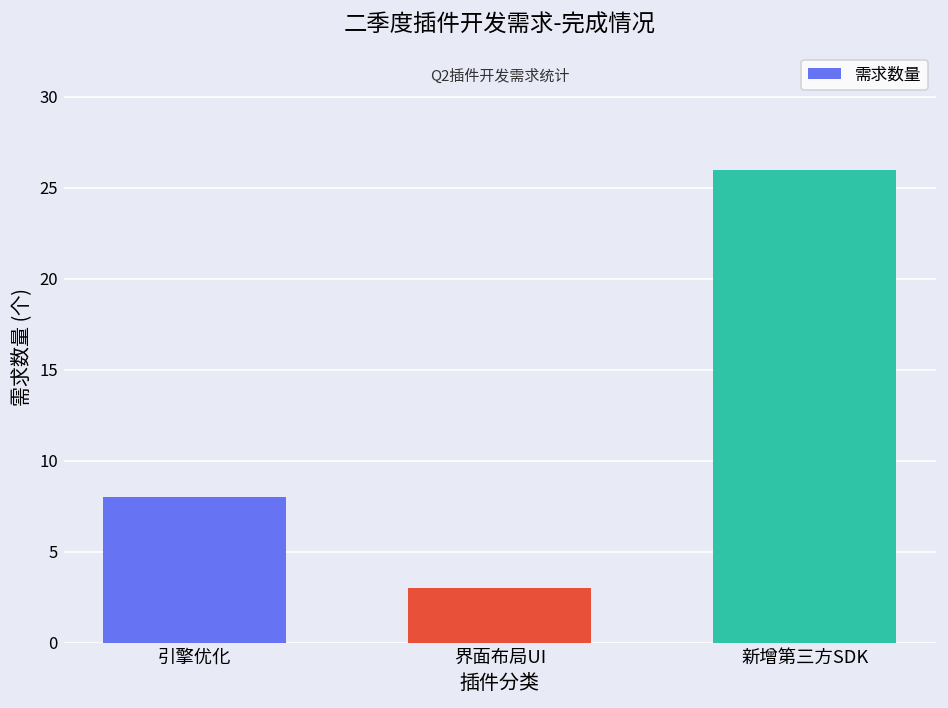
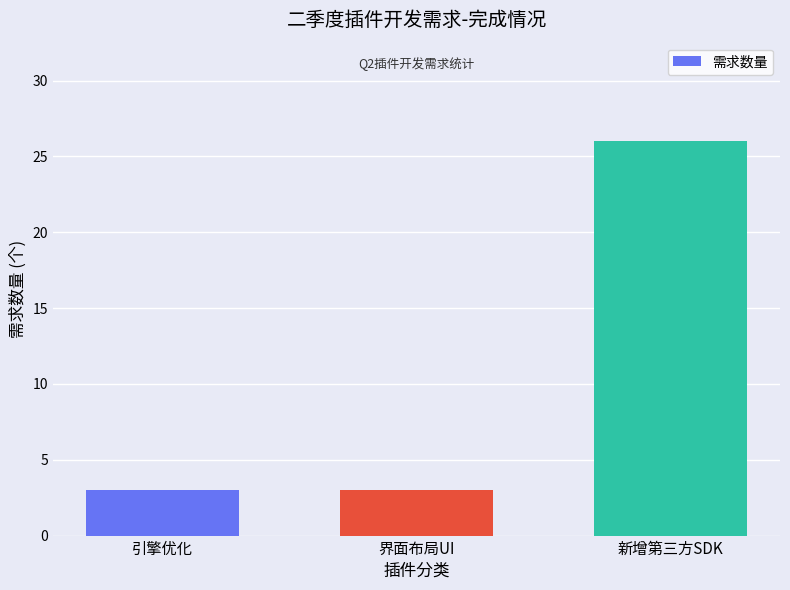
  {
-   "引擎优化": 8,
+   "引擎优化": 3,
    "界面布局UI": 3,
    "新增第三方SDK": 26
  }
